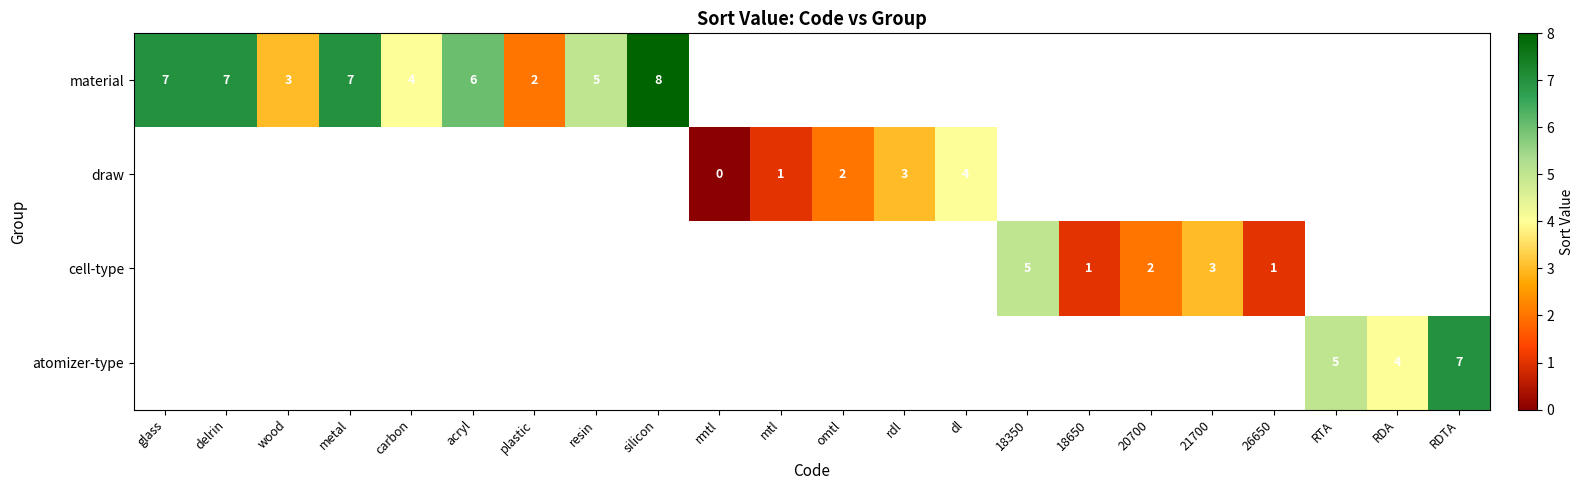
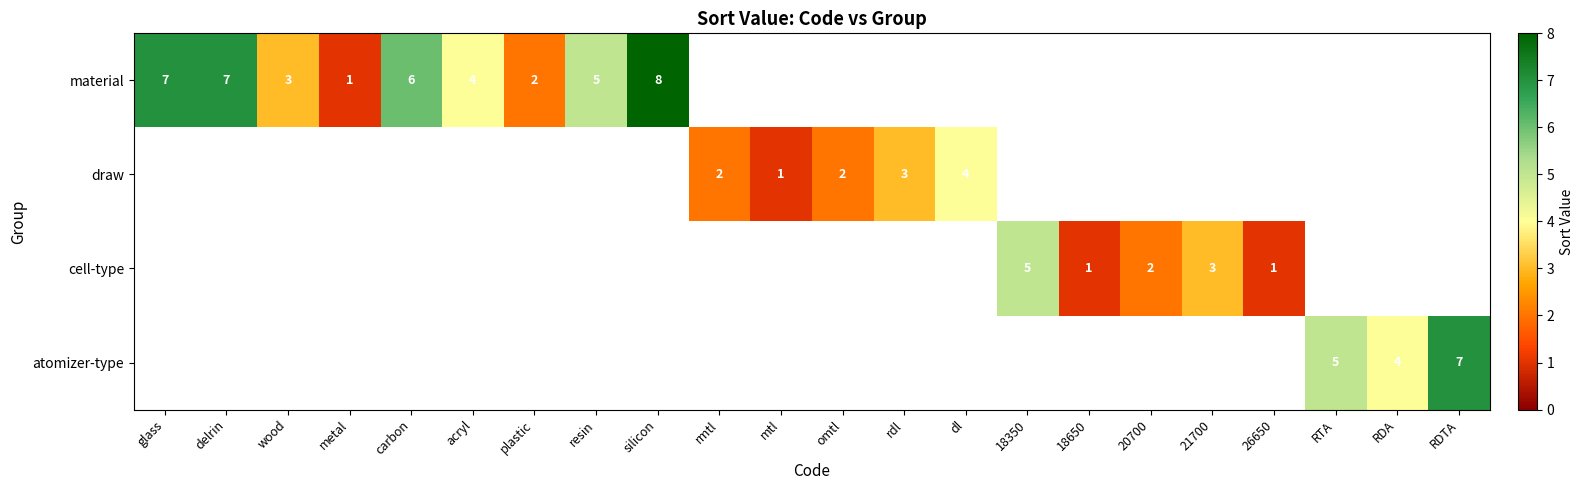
  {
    "material": {
      "glass": 7,
      "delrin": 7,
      "wood": 3,
-     "metal": 7,
-     "carbon": 4,
-     "acryl": 6,
+     "metal": 1,
+     "carbon": 6,
+     "acryl": 4,
      "plastic": 2,
      "resin": 5,
      "silicon": 8
    },
    "draw": {
-     "rmtl": 0,
+     "rmtl": 2,
      "mtl": 1,
      "omtl": 2,
      "rdl": 3,
      "dl": 4
    },
    "cell-type": {
      "18350": 5,
      "18650": 1,
      "20700": 2,
      "21700": 3,
      "26650": 1
    },
    "atomizer-type": {
      "RTA": 5,
      "RDA": 4,
      "RDTA": 7
    }
  }
